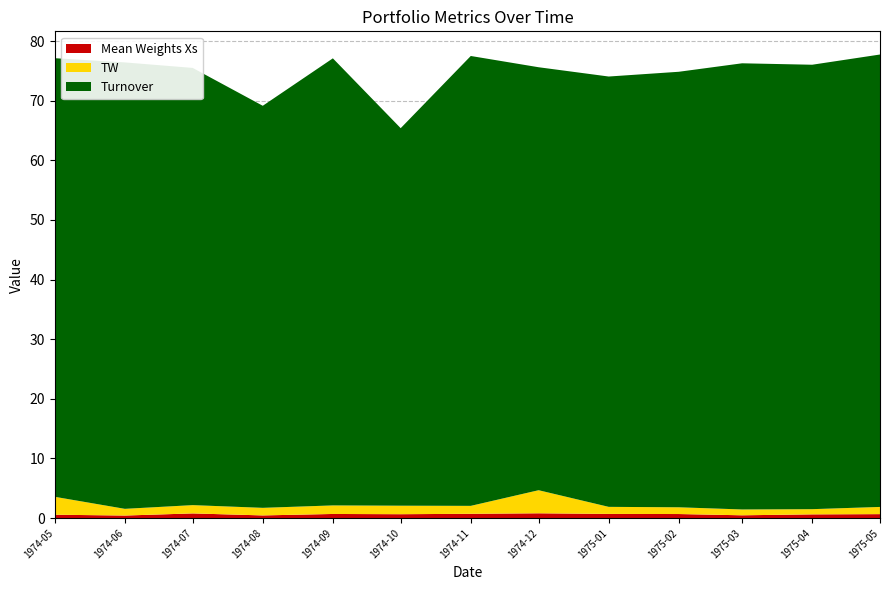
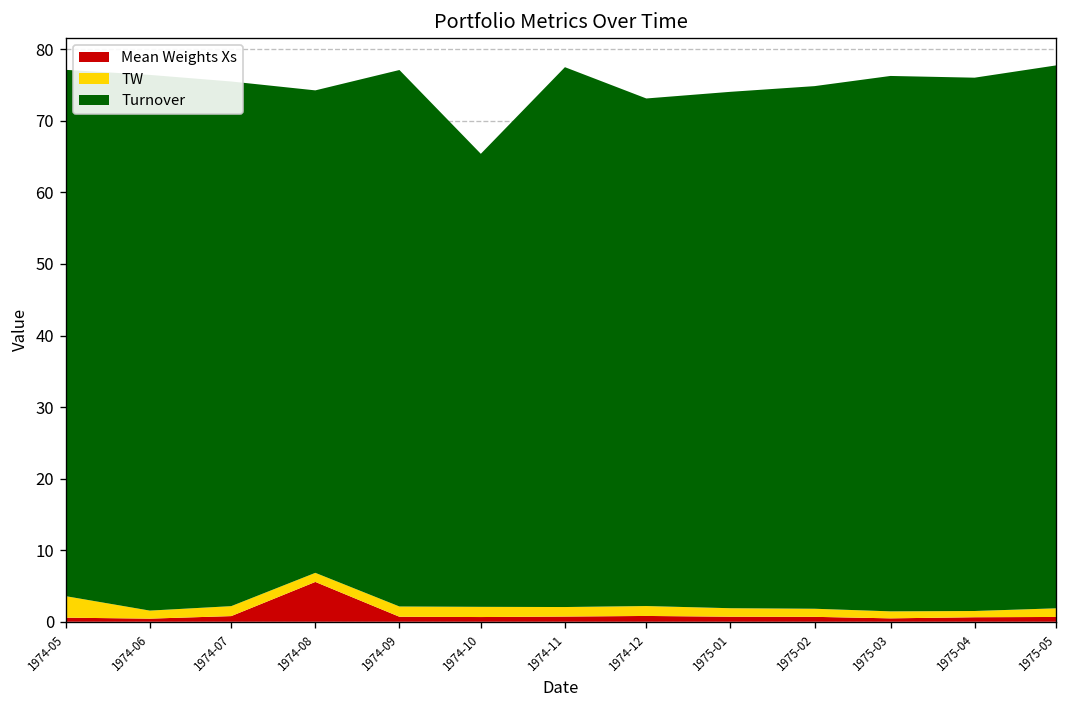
  {
    "Mean Weights Xs": {
-     "1974-08": 0
+     "1974-08": 6
    },
    "TW": {
-     "1974-12": 4
+     "1974-12": 1
    },
    "Turnover": {
      "1974-05": 74,
      "1974-08": 67,
      "1974-09": 75,
      "1974-10": 63,
      "1974-11": 75,
      "1974-12": 71,
      "1975-01": 72,
      "1975-02": 73,
      "1975-03": 75,
      "1975-04": 75,
      "1975-05": 76
    }
  }
